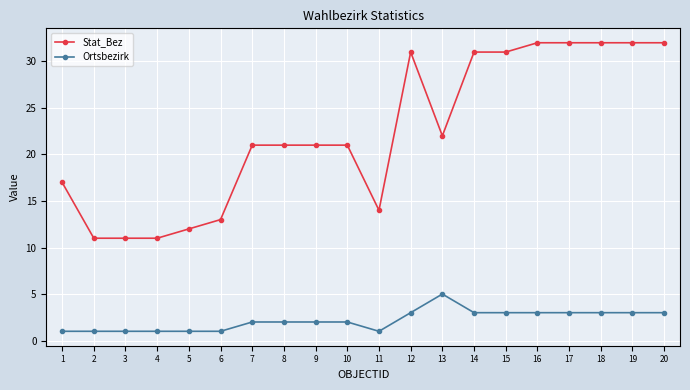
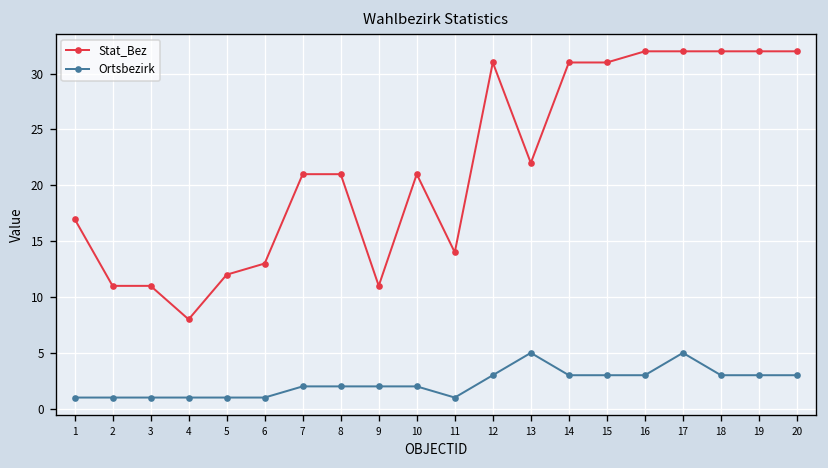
  {
    "Stat_Bez": {
      "1": 17,
      "2": 11,
      "3": 11,
-     "4": 11,
+     "4": 8,
      "5": 12,
      "6": 13,
      "7": 21,
      "8": 21,
-     "9": 21,
+     "9": 11,
      "10": 21,
      "11": 14,
      "12": 31,
      "13": 22,
      "14": 31,
      "15": 31,
      "16": 32,
      "17": 32,
      "18": 32,
      "19": 32,
      "20": 32
    },
    "Ortsbezirk": {
      "1": 1,
      "2": 1,
      "3": 1,
      "4": 1,
      "5": 1,
      "6": 1,
      "7": 2,
      "8": 2,
      "9": 2,
      "10": 2,
      "11": 1,
      "12": 3,
      "13": 5,
      "14": 3,
      "15": 3,
      "16": 3,
-     "17": 3,
+     "17": 5,
      "18": 3,
      "19": 3,
      "20": 3
    }
  }
